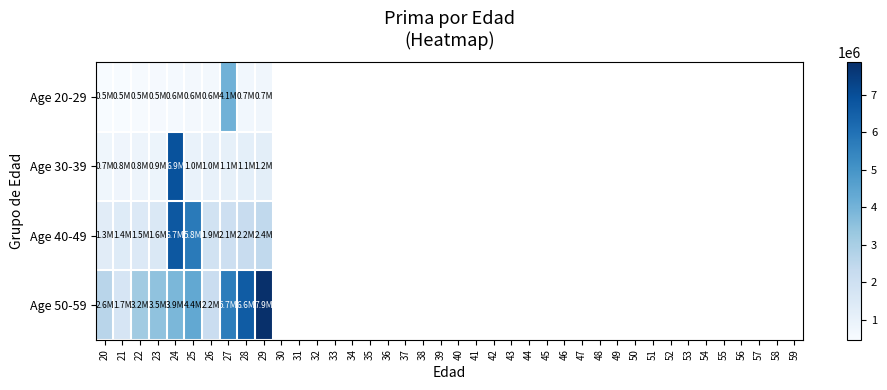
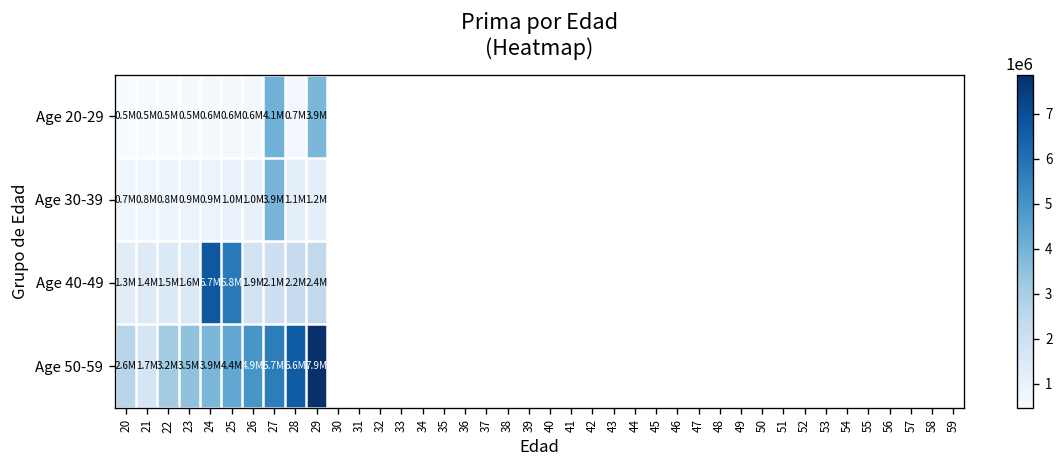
  {
    "Age 20-29": {
      "20": "0.5M",
      "21": "0.5M",
      "22": "0.5M",
      "23": "0.5M",
      "24": "0.6M",
      "25": "0.6M",
      "26": "0.6M",
      "27": "4.1M",
      "28": "0.7M",
-     "29": "0.7M"
+     "29": "3.9M"
    },
    "Age 30-39": {
      "20": "0.7M",
      "21": "0.8M",
      "22": "0.8M",
      "23": "0.9M",
-     "24": "6.9M",
+     "24": "0.9M",
      "25": "1.0M",
      "26": "1.0M",
-     "27": "1.1M",
+     "27": "3.9M",
      "28": "1.1M",
      "29": "1.2M"
    },
    "Age 40-49": {
      "20": "1.3M",
      "21": "1.4M",
      "22": "1.5M",
      "23": "1.6M",
      "24": "6.7M",
      "25": "5.8M",
      "26": "1.9M",
      "27": "2.1M",
      "28": "2.2M",
      "29": "2.4M"
    },
    "Age 50-59": {
      "20": "2.6M",
      "21": "1.7M",
      "22": "3.2M",
      "23": "3.5M",
      "24": "3.9M",
      "25": "4.4M",
-     "26": "2.2M",
+     "26": "4.9M",
      "27": "5.7M",
      "28": "6.6M",
      "29": "7.9M"
    }
  }
